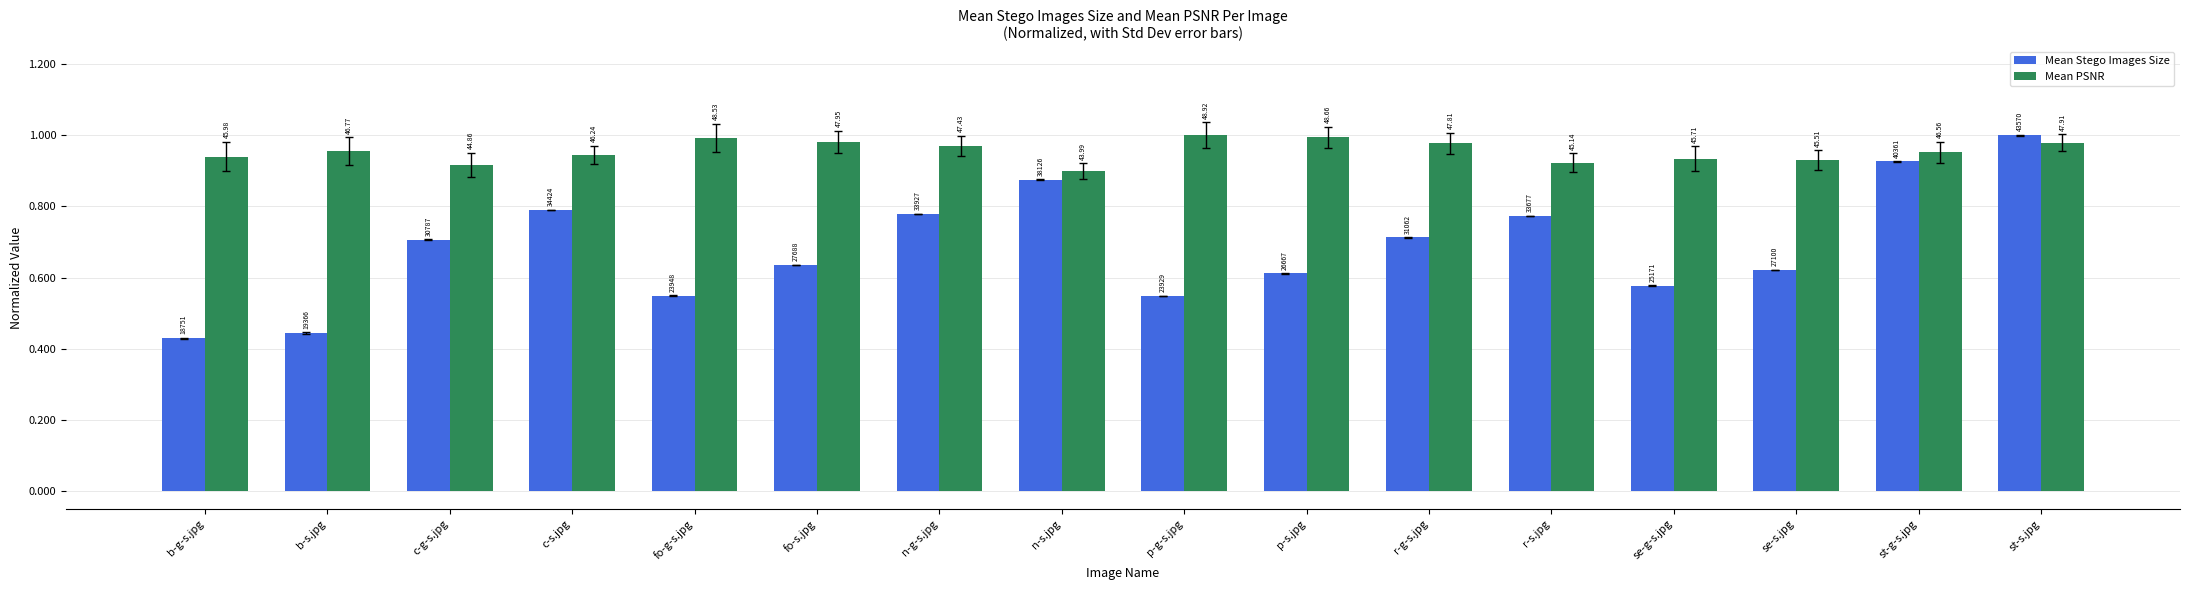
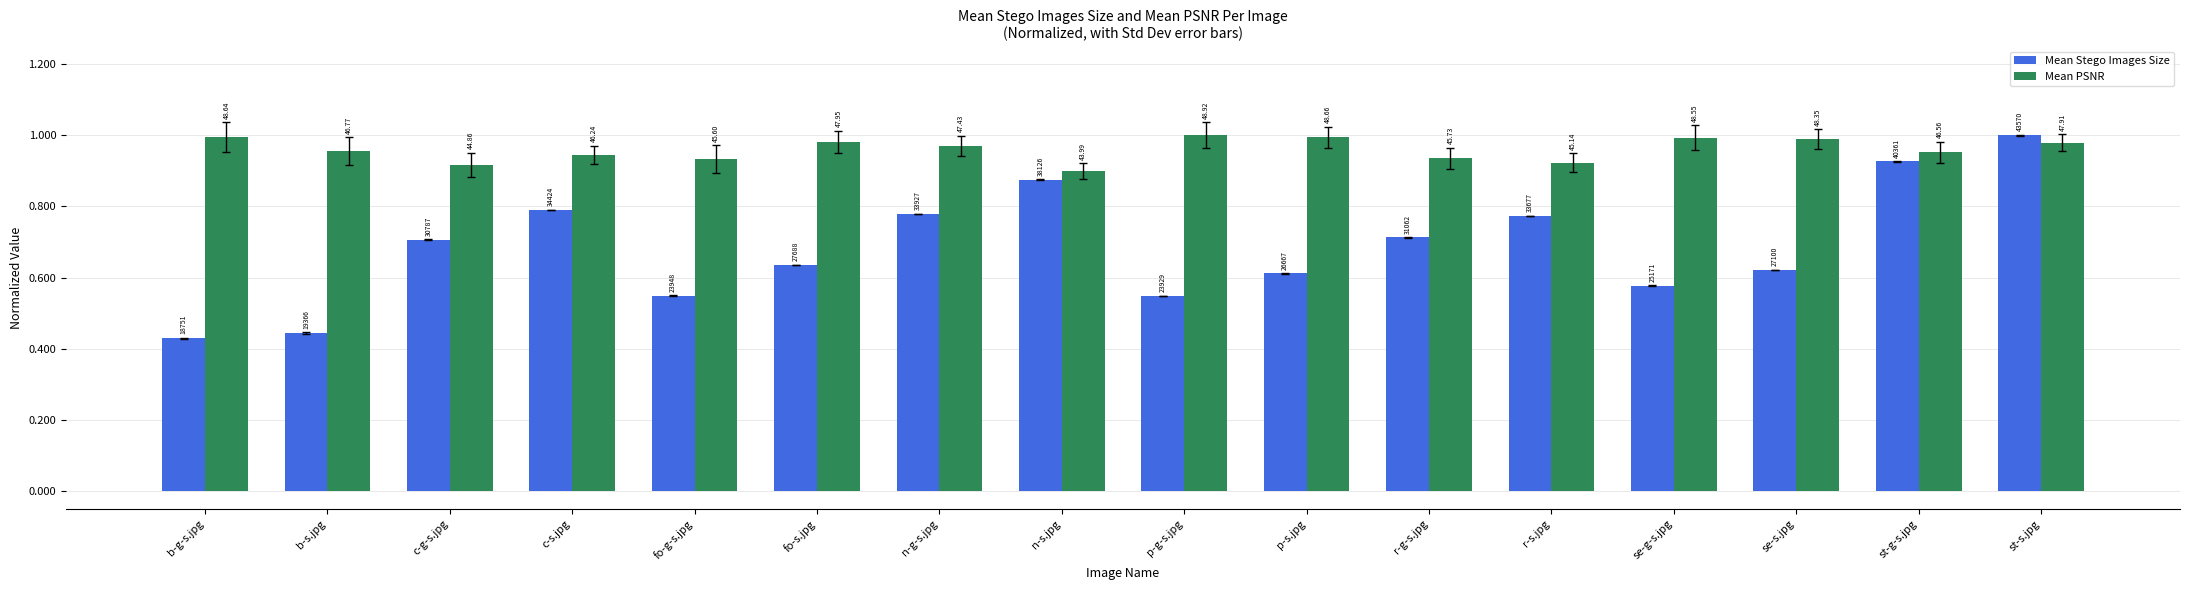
  {
    "Mean PSNR": {
-     "b-g-s.jpg": 45.98,
-     "fo-g-s.jpg": 48.53,
-     "r-g-s.jpg": 47.81,
-     "se-g-s.jpg": 45.71,
-     "se-s.jpg": 45.51
+     "b-g-s.jpg": 48.64,
+     "fo-g-s.jpg": 45.60,
+     "r-g-s.jpg": 45.73,
+     "se-g-s.jpg": 48.55,
+     "se-s.jpg": 48.35
    }
  }
